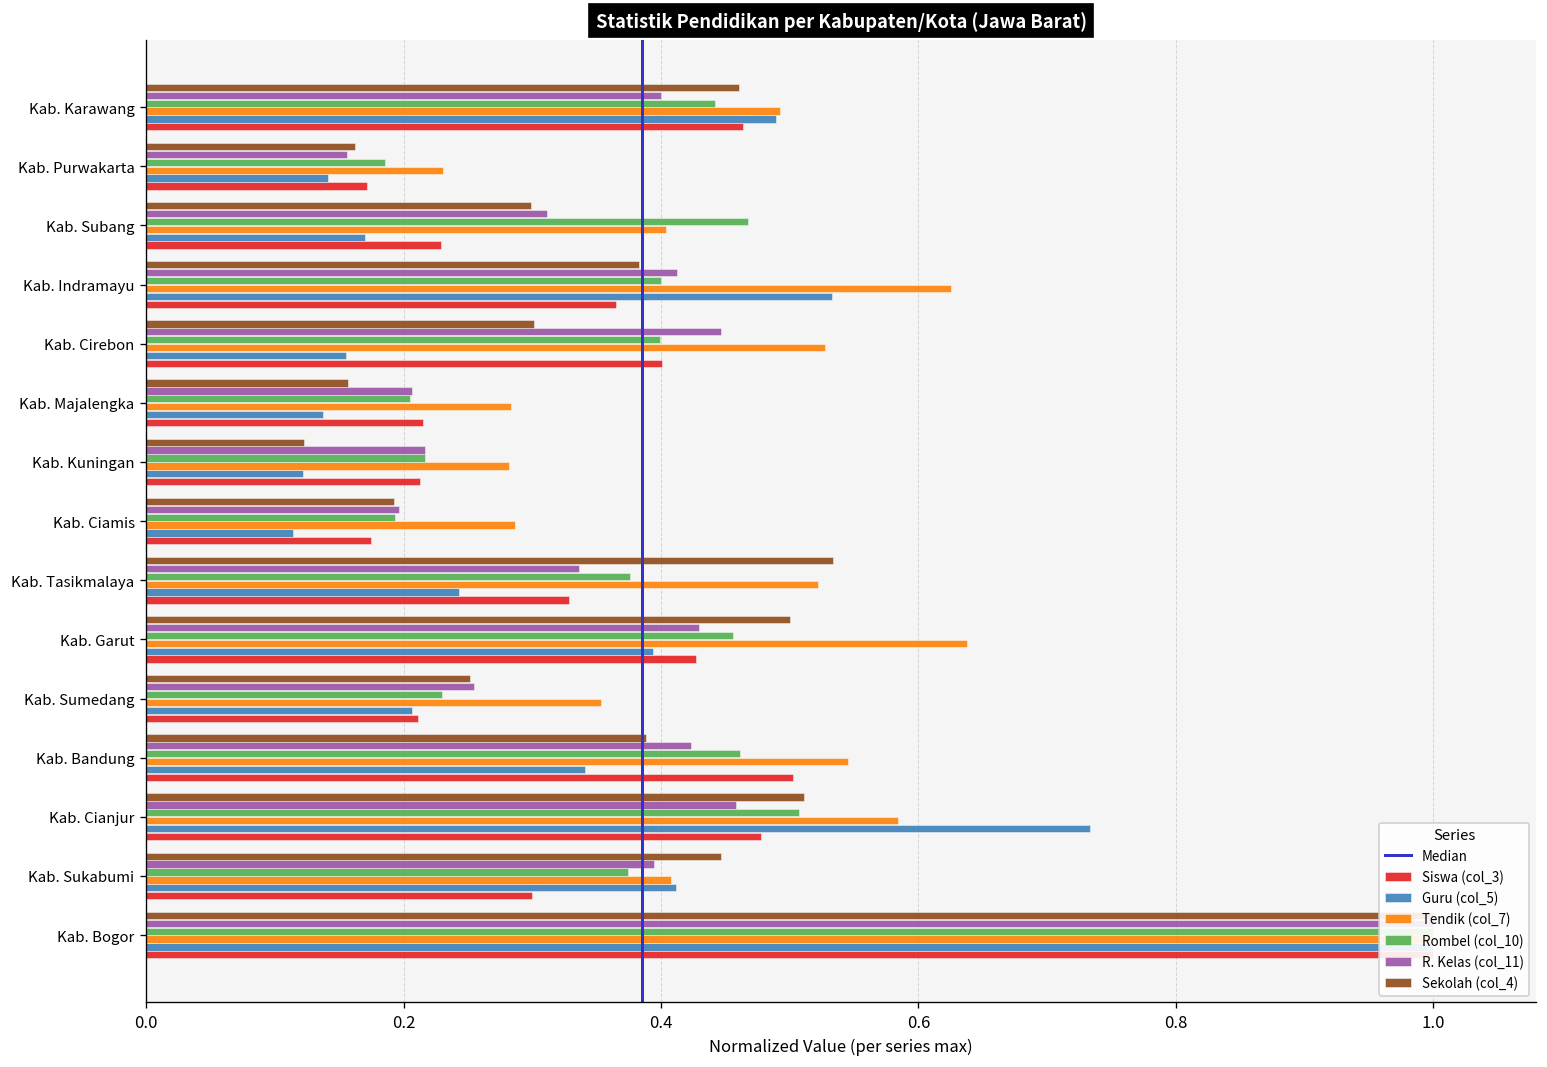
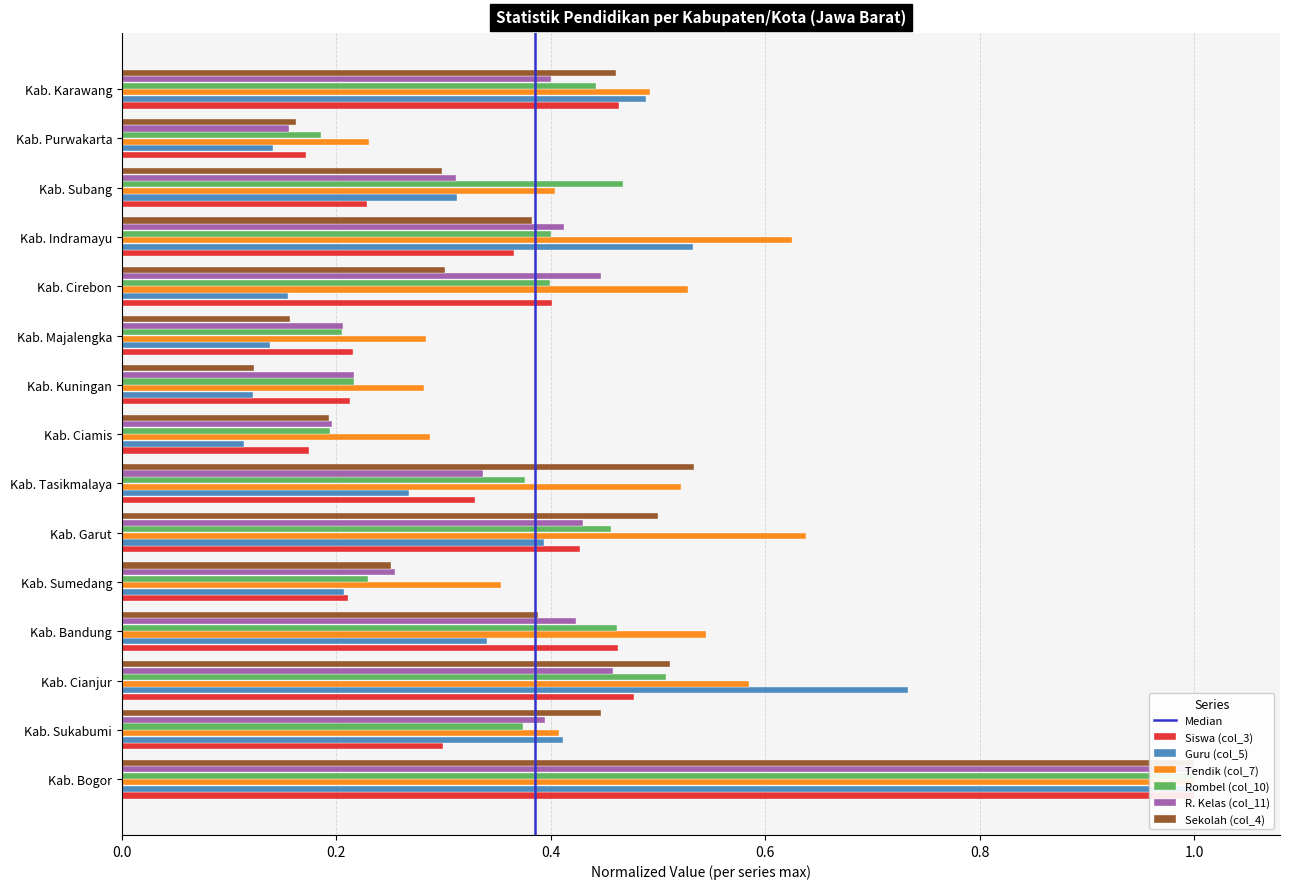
  {
    "Siswa (col_3)": {
      "Kab. Karawang": 0.464,
      "Kab. Purwakarta": 0.171,
      "Kab. Subang": 0.229,
      "Kab. Indramayu": 0.365,
      "Kab. Cirebon": 0.401,
      "Kab. Majalengka": 0.215,
      "Kab. Kuningan": 0.213,
      "Kab. Ciamis": 0.175,
      "Kab. Tasikmalaya": 0.329,
      "Kab. Garut": 0.427,
      "Kab. Sumedang": 0.211,
-     "Kab. Bandung": 0.503,
+     "Kab. Bandung": 0.463,
      "Kab. Cianjur": 0.478,
      "Kab. Sukabumi": 0.300
    },
    "Guru (col_5)": {
      "Kab. Karawang": 0.489,
      "Kab. Purwakarta": 0.141,
-     "Kab. Subang": 0.170,
+     "Kab. Subang": 0.313,
      "Kab. Indramayu": 0.533,
      "Kab. Cirebon": 0.155,
      "Kab. Majalengka": 0.138,
      "Kab. Kuningan": 0.122,
      "Kab. Ciamis": 0.114,
-     "Kab. Tasikmalaya": 0.243,
+     "Kab. Tasikmalaya": 0.267,
      "Kab. Garut": 0.394,
      "Kab. Sumedang": 0.207,
      "Kab. Bandung": 0.341,
      "Kab. Cianjur": 0.733,
      "Kab. Sukabumi": 0.412
    },
    "Tendik (col_7)": {
      "Kab. Karawang": 0.492,
      "Kab. Purwakarta": 0.230,
      "Kab. Subang": 0.404,
      "Kab. Indramayu": 0.625,
      "Kab. Cirebon": 0.528,
      "Kab. Majalengka": 0.283,
      "Kab. Kuningan": 0.282,
      "Kab. Ciamis": 0.287,
      "Kab. Tasikmalaya": 0.522,
      "Kab. Garut": 0.638,
      "Kab. Sumedang": 0.354,
      "Kab. Bandung": 0.545,
      "Kab. Cianjur": 0.584,
      "Kab. Sukabumi": 0.407
    },
    "Rombel (col_10)": {
      "Kab. Karawang": 0.442,
      "Kab. Purwakarta": 0.185,
      "Kab. Subang": 0.467,
      "Kab. Indramayu": 0.400,
      "Kab. Cirebon": 0.399,
      "Kab. Majalengka": 0.205,
      "Kab. Kuningan": 0.216,
      "Kab. Ciamis": 0.194,
      "Kab. Tasikmalaya": 0.376,
      "Kab. Garut": 0.456,
      "Kab. Sumedang": 0.230,
      "Kab. Bandung": 0.462,
      "Kab. Cianjur": 0.507,
      "Kab. Sukabumi": 0.374
    },
    "R. Kelas (col_11)": {
      "Kab. Karawang": 0.400,
      "Kab. Purwakarta": 0.156,
      "Kab. Subang": 0.311,
      "Kab. Indramayu": 0.412,
      "Kab. Cirebon": 0.447,
      "Kab. Majalengka": 0.206,
      "Kab. Kuningan": 0.217,
      "Kab. Ciamis": 0.196,
      "Kab. Tasikmalaya": 0.336,
      "Kab. Garut": 0.430,
      "Kab. Sumedang": 0.255,
      "Kab. Bandung": 0.423,
      "Kab. Cianjur": 0.458,
      "Kab. Sukabumi": 0.394
    },
    "Sekolah (col_4)": {
      "Kab. Karawang": 0.461,
      "Kab. Purwakarta": 0.162,
      "Kab. Subang": 0.299,
      "Kab. Indramayu": 0.383,
      "Kab. Cirebon": 0.302,
      "Kab. Majalengka": 0.156,
      "Kab. Kuningan": 0.123,
      "Kab. Ciamis": 0.193,
      "Kab. Tasikmalaya": 0.534,
      "Kab. Garut": 0.500,
      "Kab. Sumedang": 0.251,
      "Kab. Bandung": 0.388,
      "Kab. Cianjur": 0.511,
      "Kab. Sukabumi": 0.447
    }
  }
